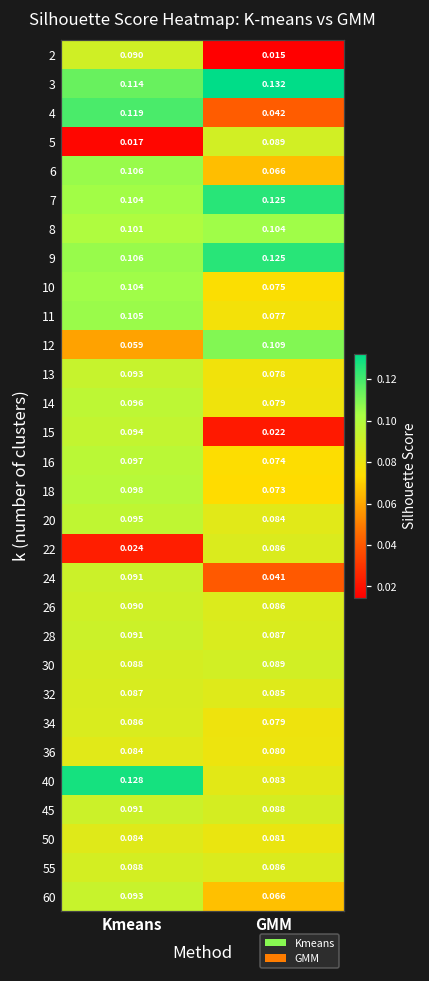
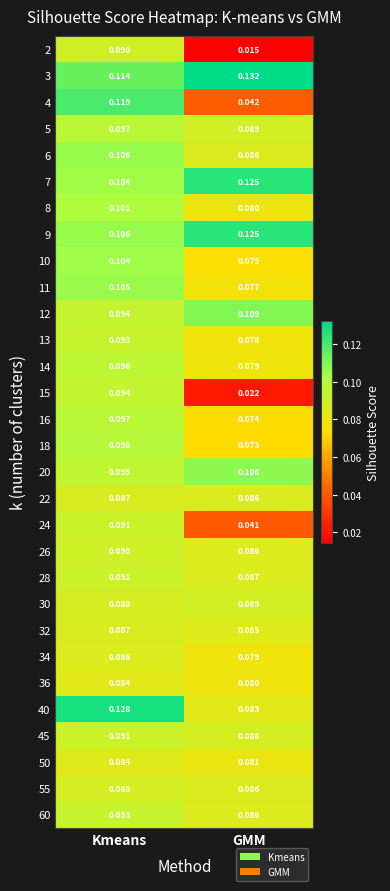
  {
    "2": {
      "Kmeans": 0.090,
      "GMM": 0.015
    },
    "3": {
      "Kmeans": 0.114,
      "GMM": 0.132
    },
    "4": {
      "Kmeans": 0.119,
      "GMM": 0.042
    },
    "5": {
-     "Kmeans": 0.017,
+     "Kmeans": 0.097,
      "GMM": 0.089
    },
    "6": {
      "Kmeans": 0.106,
-     "GMM": 0.066
+     "GMM": 0.086
    },
    "7": {
      "Kmeans": 0.104,
      "GMM": 0.125
    },
    "8": {
      "Kmeans": 0.101,
-     "GMM": 0.104
+     "GMM": 0.080
    },
    "9": {
      "Kmeans": 0.106,
      "GMM": 0.125
    },
    "10": {
      "Kmeans": 0.104,
      "GMM": 0.075
    },
    "11": {
      "Kmeans": 0.105,
      "GMM": 0.077
    },
    "12": {
-     "Kmeans": 0.059,
+     "Kmeans": 0.094,
      "GMM": 0.109
    },
    "13": {
      "Kmeans": 0.093,
      "GMM": 0.078
    },
    "14": {
      "Kmeans": 0.096,
      "GMM": 0.079
    },
    "15": {
      "Kmeans": 0.094,
      "GMM": 0.022
    },
    "16": {
      "Kmeans": 0.097,
      "GMM": 0.074
    },
    "18": {
      "Kmeans": 0.098,
      "GMM": 0.073
    },
    "20": {
      "Kmeans": 0.095,
-     "GMM": 0.084
+     "GMM": 0.108
    },
    "22": {
-     "Kmeans": 0.024,
+     "Kmeans": 0.087,
      "GMM": 0.086
    },
    "24": {
      "Kmeans": 0.091,
      "GMM": 0.041
    },
    "26": {
      "Kmeans": 0.090,
      "GMM": 0.086
    },
    "28": {
      "Kmeans": 0.091,
      "GMM": 0.087
    },
    "30": {
      "Kmeans": 0.088,
      "GMM": 0.089
    },
    "32": {
      "Kmeans": 0.087,
      "GMM": 0.085
    },
    "34": {
      "Kmeans": 0.086,
      "GMM": 0.079
    },
    "36": {
      "Kmeans": 0.084,
      "GMM": 0.080
    },
    "40": {
      "Kmeans": 0.128,
      "GMM": 0.083
    },
    "45": {
      "Kmeans": 0.091,
      "GMM": 0.088
    },
    "50": {
      "Kmeans": 0.084,
      "GMM": 0.081
    },
    "55": {
      "Kmeans": 0.088,
      "GMM": 0.086
    },
    "60": {
      "Kmeans": 0.093,
-     "GMM": 0.066
+     "GMM": 0.086
    }
  }
